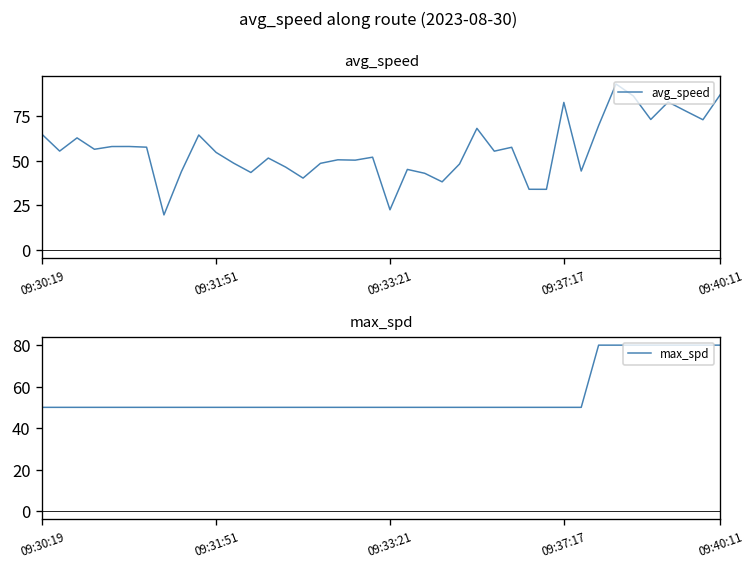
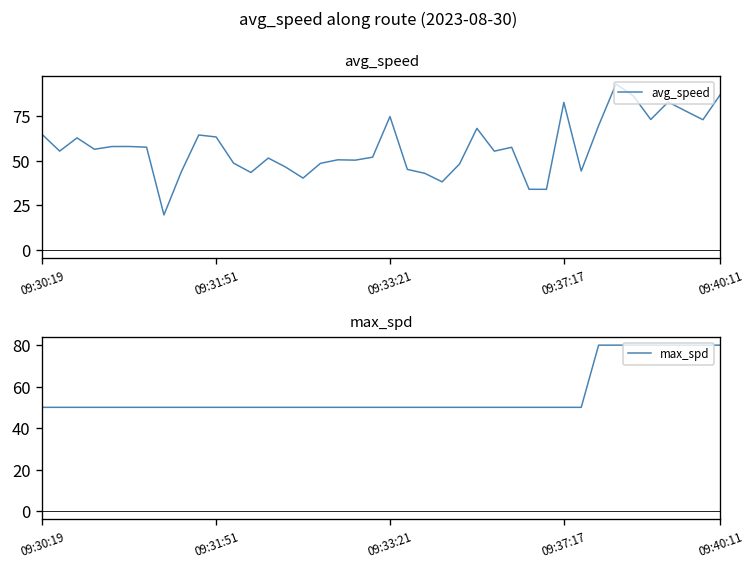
  {
    "avg_speed": {
      "09:30:19": 65,
-     "09:31:51": 55,
-     "09:33:21": 23,
+     "09:31:51": 63,
+     "09:33:21": 75,
      "09:37:17": 83,
      "09:40:11": 87
    },
    "max_spd": {
      "09:30:19": 50,
      "09:31:51": 50,
      "09:33:21": 50,
      "09:37:17": 50,
      "09:40:11": 80
    }
  }
